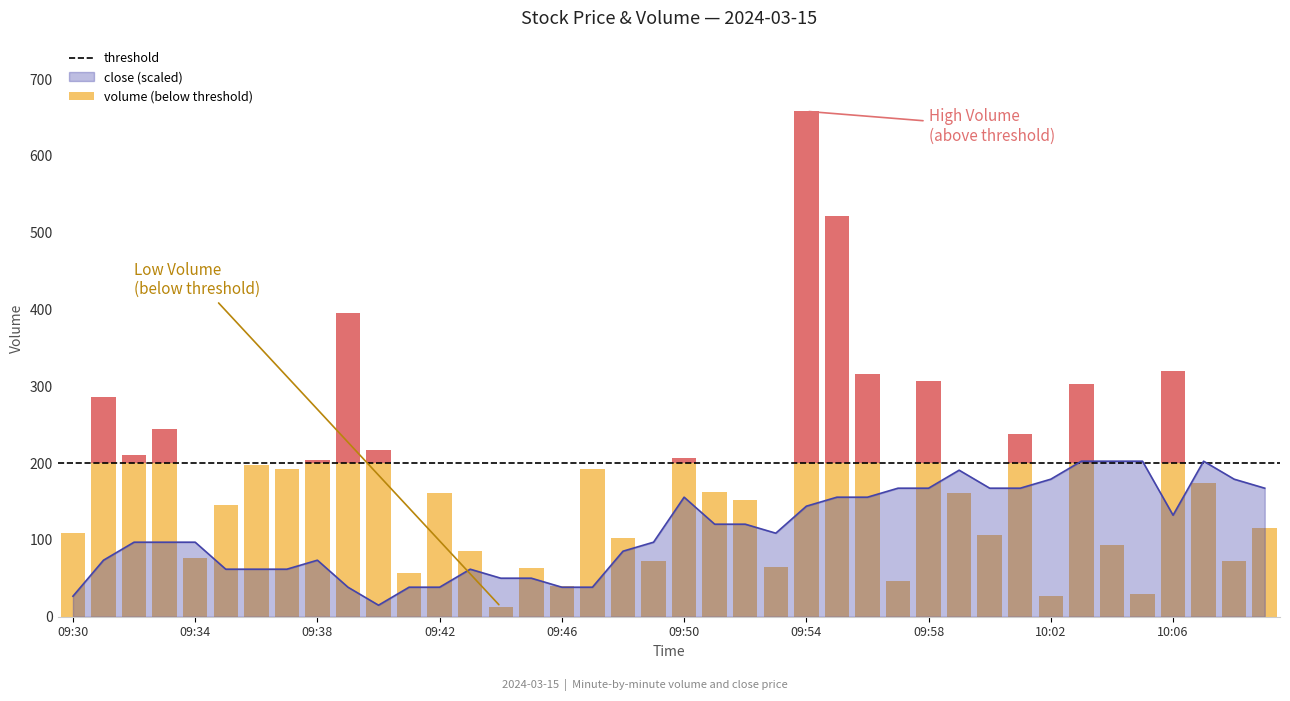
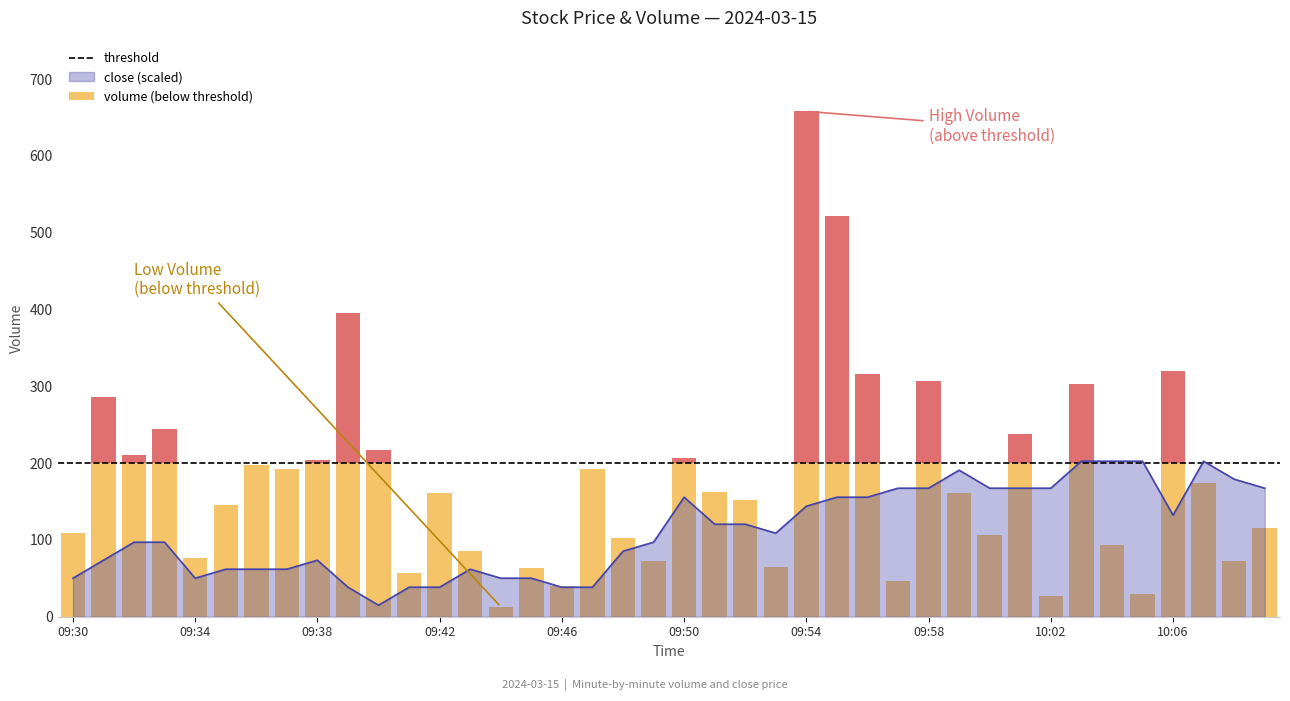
  {
    "close (scaled)": {
-     "09:30": 30,
-     "09:34": 100,
+     "09:30": 50,
+     "09:34": 50,
      "09:38": 70,
      "09:42": 40,
      "09:46": 40,
      "09:50": 160,
      "09:54": 140,
      "09:58": 170,
-     "10:02": 180,
+     "10:02": 170,
      "10:06": 130
    }
  }
